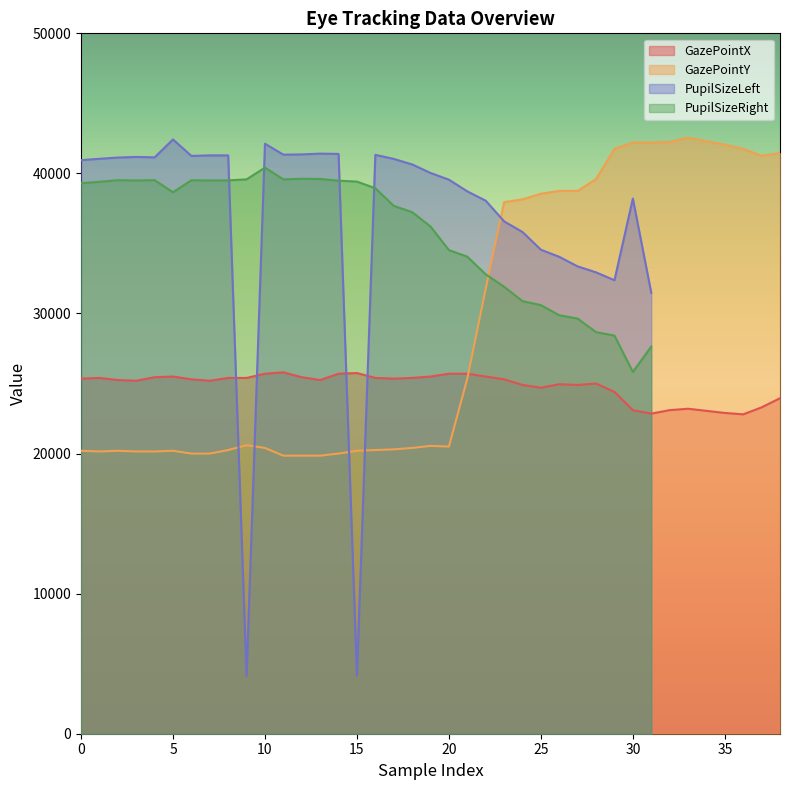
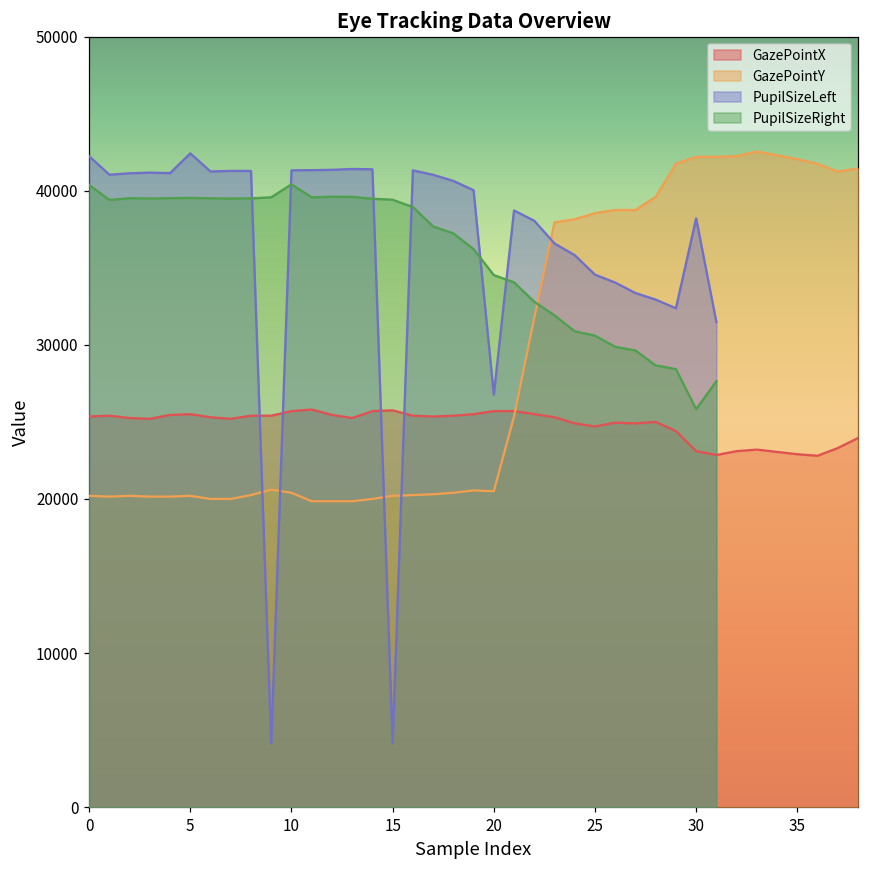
  {
    "PupilSizeLeft": {
-     "0": 40900,
+     "0": 42200,
      "5": 42400,
-     "10": 42100,
+     "10": 41300,
      "15": 4100,
-     "20": 39600,
+     "20": 26800,
      "25": 34600,
      "30": 38200
    },
    "PupilSizeRight": {
-     "0": 39300,
-     "5": 38700,
+     "0": 40400,
+     "5": 39500,
      "10": 40400,
      "15": 39400,
      "20": 34500,
      "25": 30600,
      "30": 25800
    }
  }
